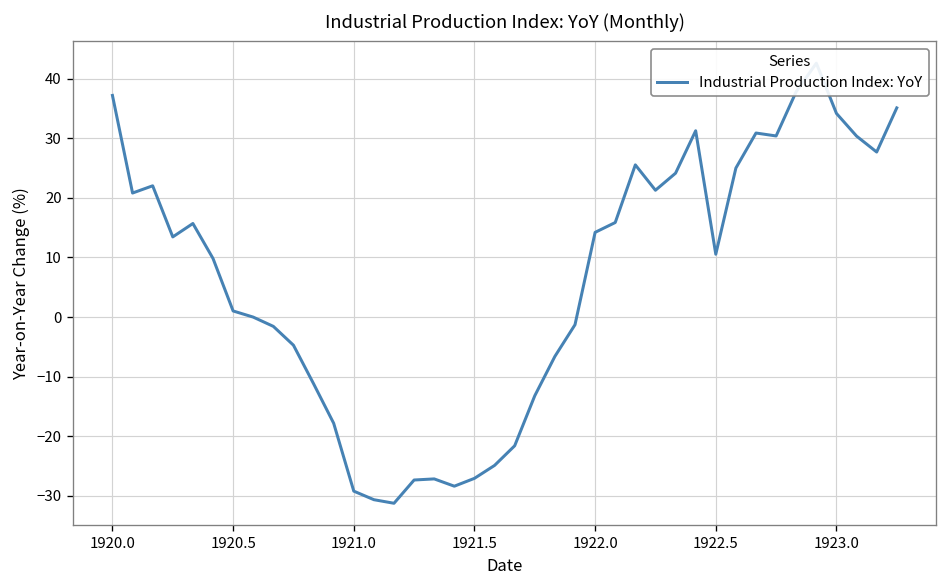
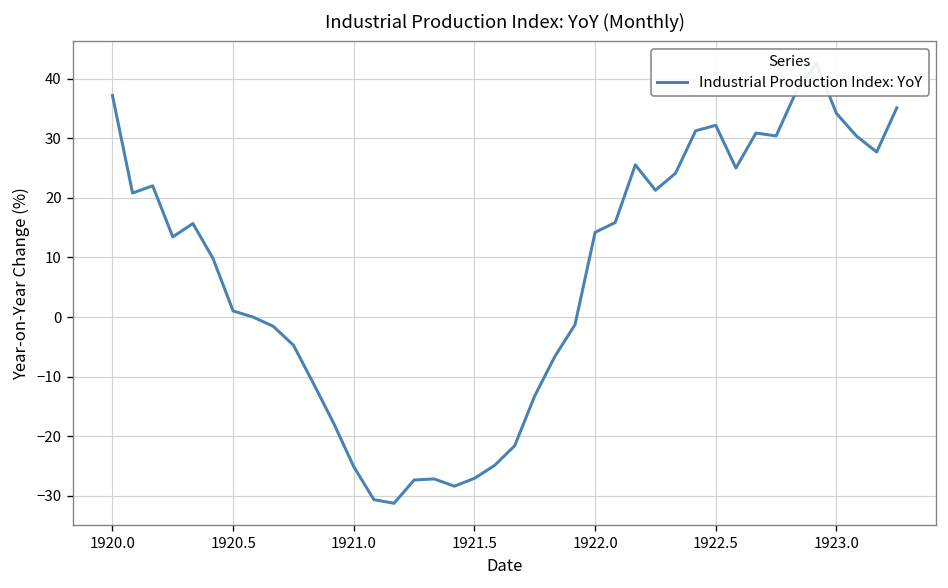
  {
    "1920.0": 37,
    "1920.5": 1,
-   "1921.0": -29,
+   "1921.0": -25,
    "1921.5": -27,
    "1922.0": 14,
-   "1922.5": 11,
+   "1922.5": 32,
    "1923.0": 34
  }
